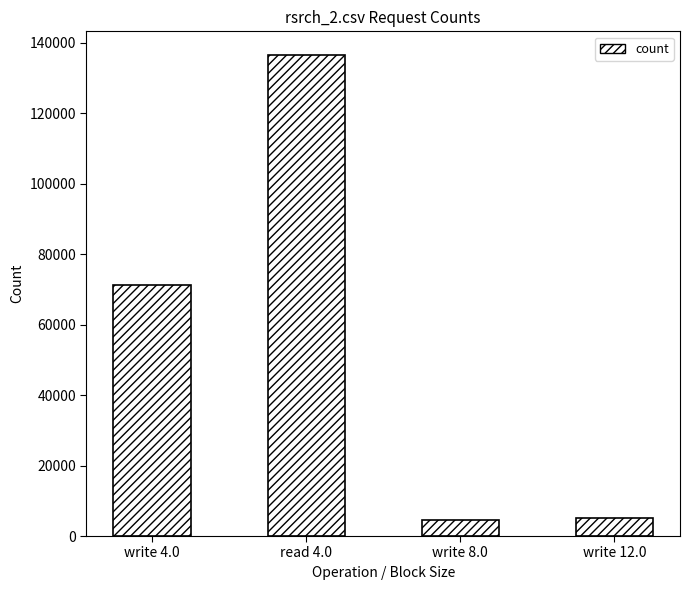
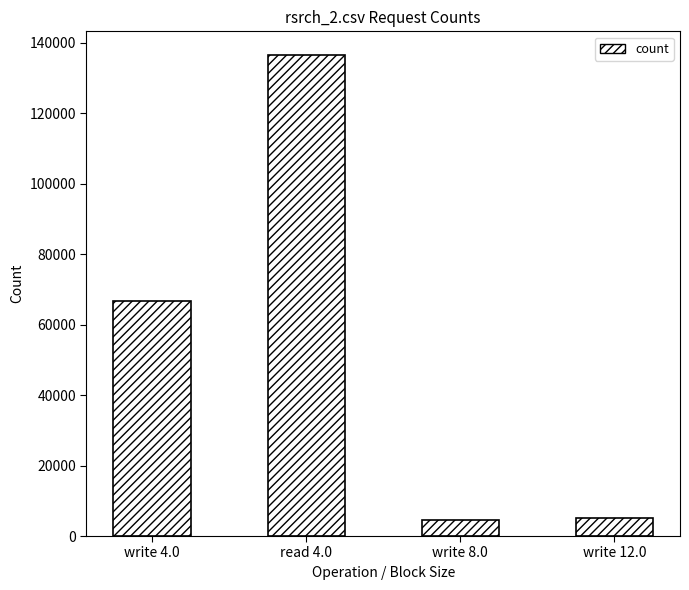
  {
-   "write 4.0": 71000,
+   "write 4.0": 67000,
    "read 4.0": 136000,
    "write 8.0": 4000,
    "write 12.0": 5000
  }
